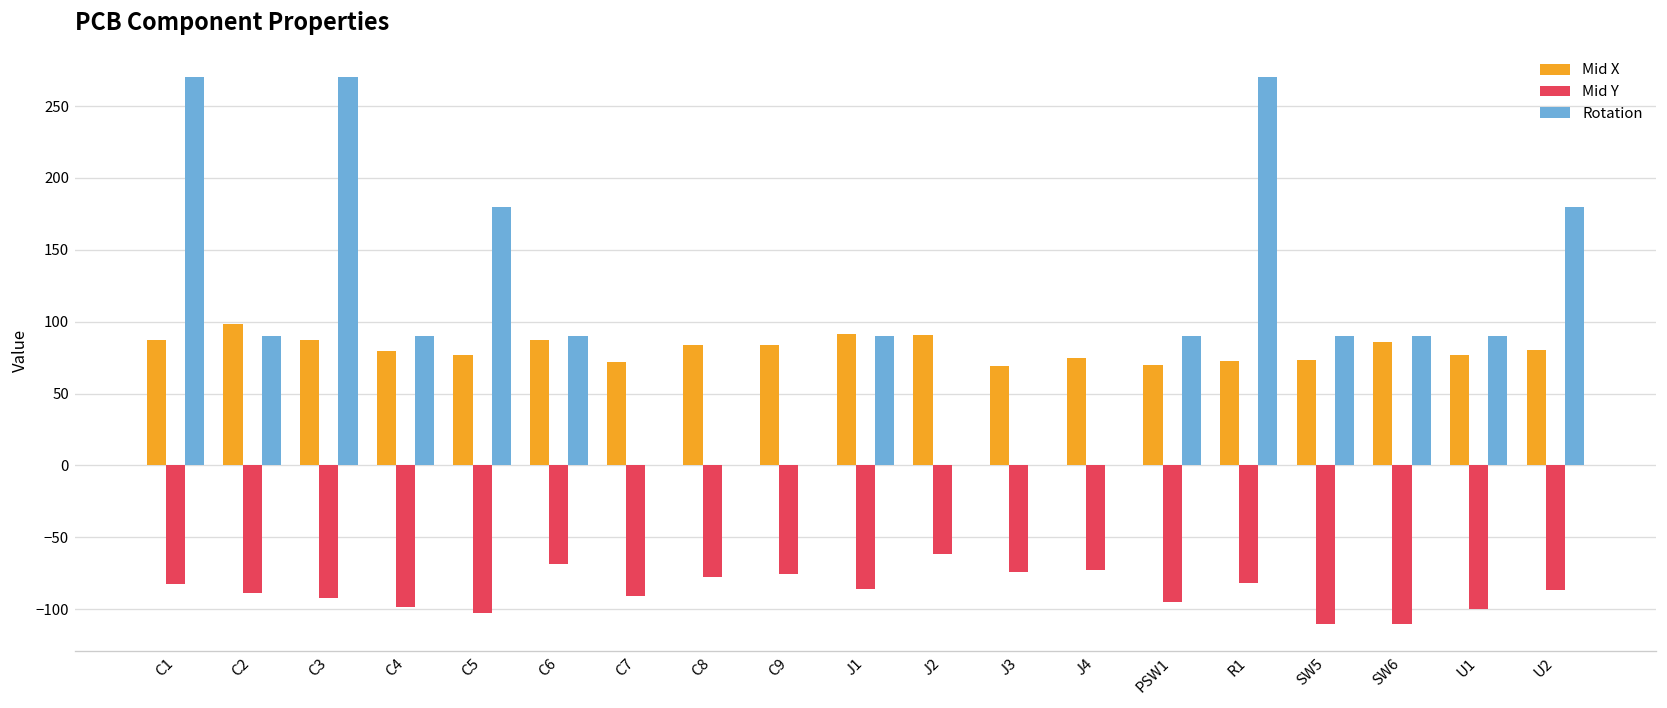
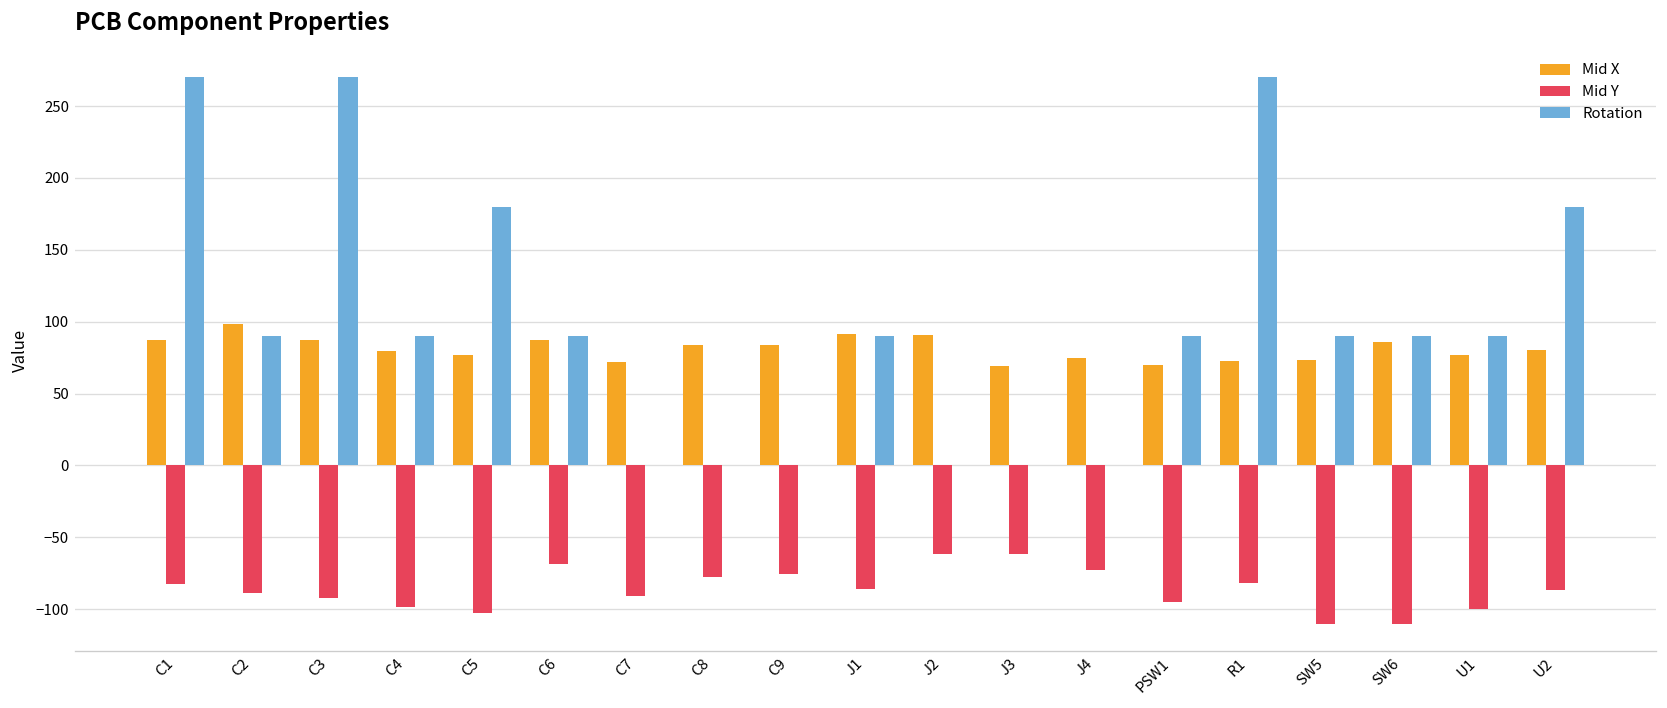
  {
    "Mid X": {
      "C1": 87,
      "C2": 99,
      "C3": 87,
      "C4": 80,
      "C5": 77,
      "C6": 87,
      "C7": 72,
      "C8": 84,
      "C9": 84,
      "J1": 92,
      "J2": 91,
      "J3": 70,
      "J4": 75,
      "PSW1": 70,
      "R1": 73,
      "SW5": 73,
      "SW6": 86,
      "U1": 77,
      "U2": 80
    },
    "Mid Y": {
      "C1": -82,
      "C2": -89,
      "C3": -92,
      "C4": -98,
      "C5": -102,
      "C6": -69,
      "C7": -91,
      "C8": -77,
      "C9": -76,
      "J1": -86,
      "J2": -62,
-     "J3": -74,
+     "J3": -62,
      "J4": -73,
      "PSW1": -95,
      "R1": -82,
      "SW5": -110,
      "SW6": -110,
      "U1": -99,
      "U2": -86
    },
    "Rotation": {
      "C1": 270,
      "C2": 90,
      "C3": 270,
      "C4": 90,
      "C5": 180,
      "C6": 90,
      "C7": 0,
      "C8": 0,
      "C9": 0,
      "J1": 90,
      "J2": 0,
      "J3": 0,
      "J4": 0,
      "PSW1": 90,
      "R1": 270,
      "SW5": 90,
      "SW6": 90,
      "U1": 90,
      "U2": 180
    }
  }
